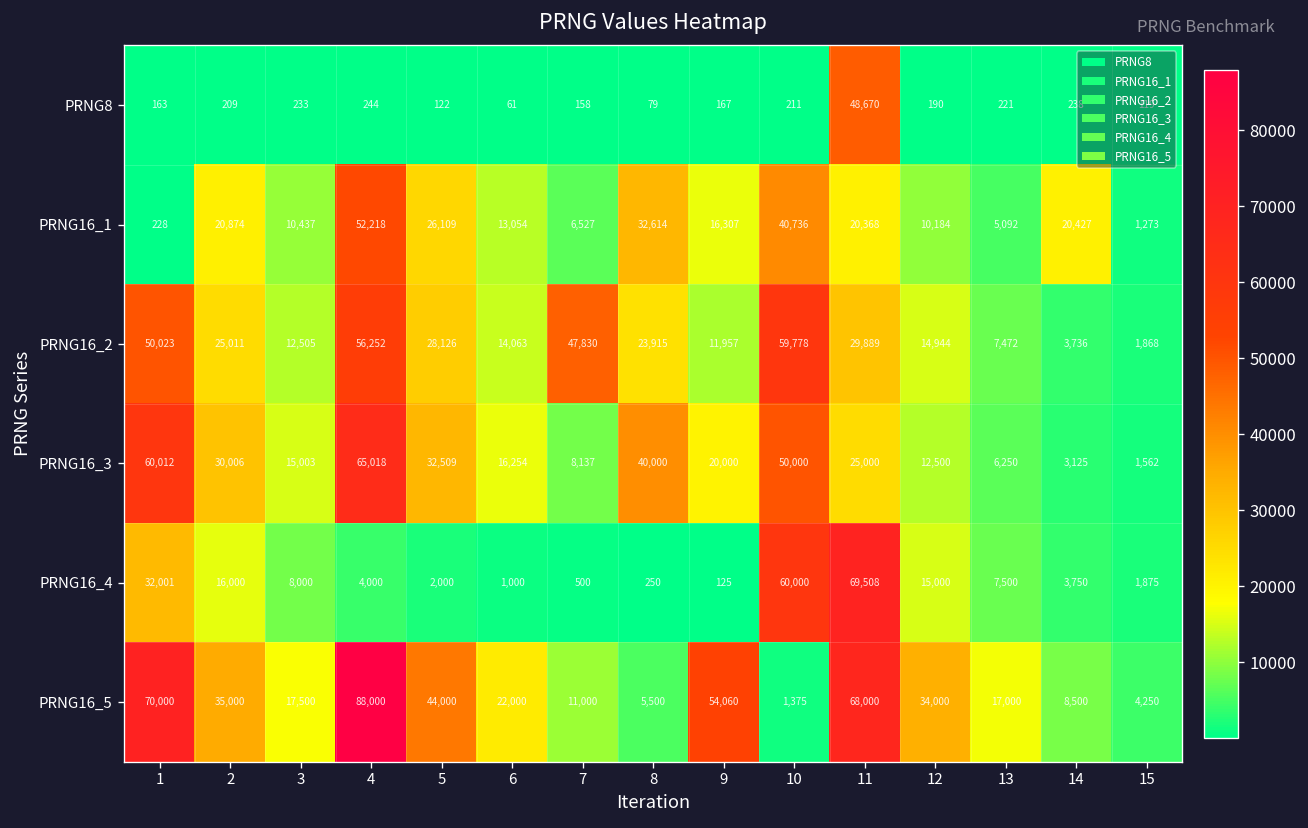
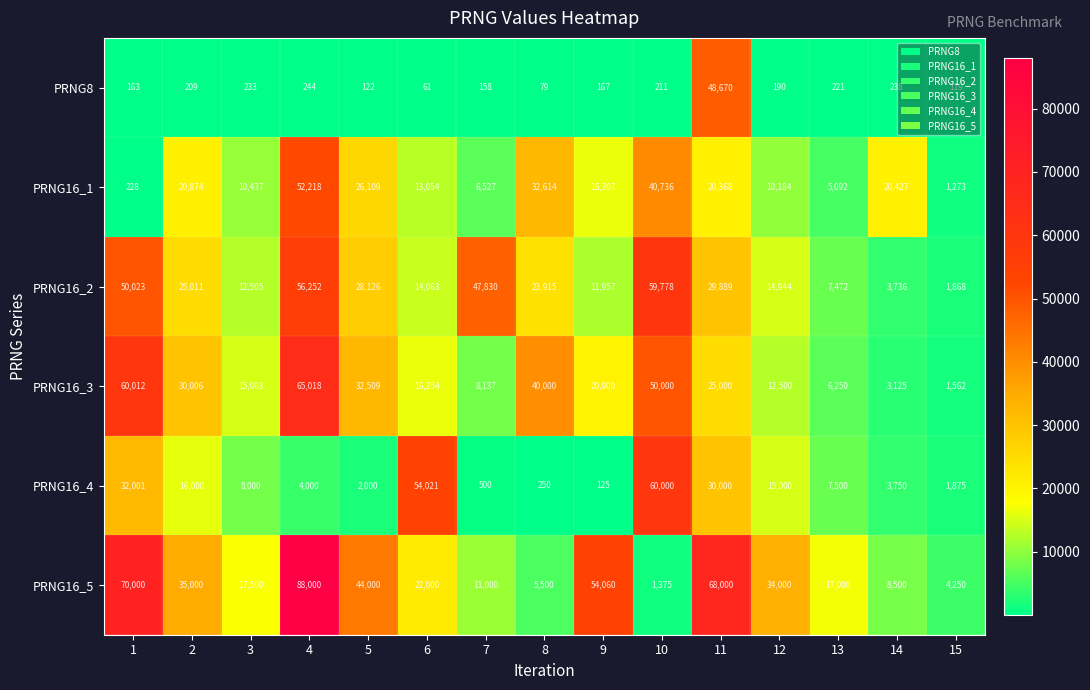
  {
    "PRNG8": {
      "1": "163",
      "2": "209",
      "3": "233",
      "4": "244",
      "5": "122",
      "6": "61",
      "7": "158",
      "8": "79",
      "9": "167",
      "10": "211",
      "11": "48,670",
      "12": "190",
      "13": "221"
    },
    "PRNG16_1": {
      "1": "228",
      "2": "20,874",
      "3": "10,437",
      "4": "52,218",
      "5": "26,109",
      "6": "13,054",
      "7": "6,527",
      "8": "32,614",
      "9": "16,307",
      "10": "40,736",
      "11": "20,368",
      "12": "10,184",
      "13": "5,092",
      "14": "20,427",
      "15": "1,273"
    },
    "PRNG16_2": {
      "1": "50,023",
      "2": "25,011",
      "3": "12,505",
      "4": "56,252",
      "5": "28,126",
      "6": "14,063",
      "7": "47,830",
      "8": "23,915",
      "9": "11,957",
      "10": "59,778",
      "11": "29,889",
      "12": "14,944",
      "13": "7,472",
      "14": "3,736",
      "15": "1,868"
    },
    "PRNG16_3": {
      "1": "60,012",
      "2": "30,006",
      "3": "15,003",
      "4": "65,018",
      "5": "32,509",
      "6": "16,254",
      "7": "8,137",
      "8": "40,000",
      "9": "20,000",
      "10": "50,000",
      "11": "25,000",
      "12": "12,500",
      "13": "6,250",
      "14": "3,125",
      "15": "1,562"
    },
    "PRNG16_4": {
      "1": "32,001",
      "2": "16,000",
      "3": "8,000",
      "4": "4,000",
      "5": "2,000",
-     "6": "1,000",
+     "6": "54,021",
      "7": "500",
      "8": "250",
      "9": "125",
      "10": "60,000",
-     "11": "69,508",
+     "11": "30,000",
      "12": "15,000",
      "13": "7,500",
      "14": "3,750",
      "15": "1,875"
    },
    "PRNG16_5": {
      "1": "70,000",
      "2": "35,000",
      "3": "17,500",
      "4": "88,000",
      "5": "44,000",
      "6": "22,000",
      "7": "11,000",
      "8": "5,500",
      "9": "54,060",
      "10": "1,375",
      "11": "68,000",
      "12": "34,000",
      "13": "17,000",
      "14": "8,500",
      "15": "4,250"
    }
  }
